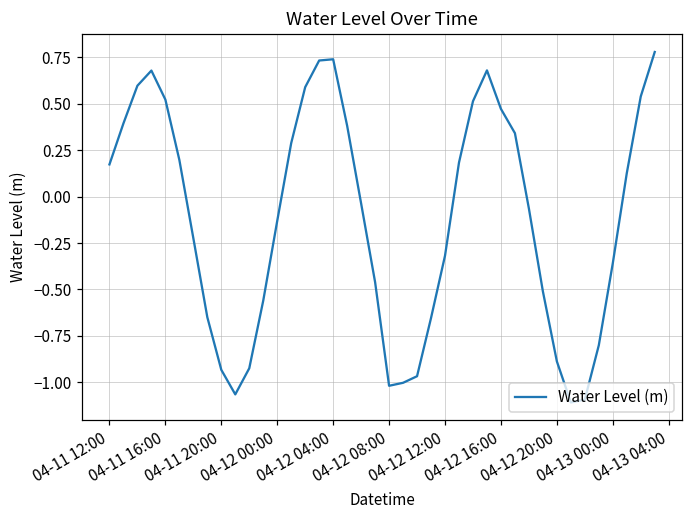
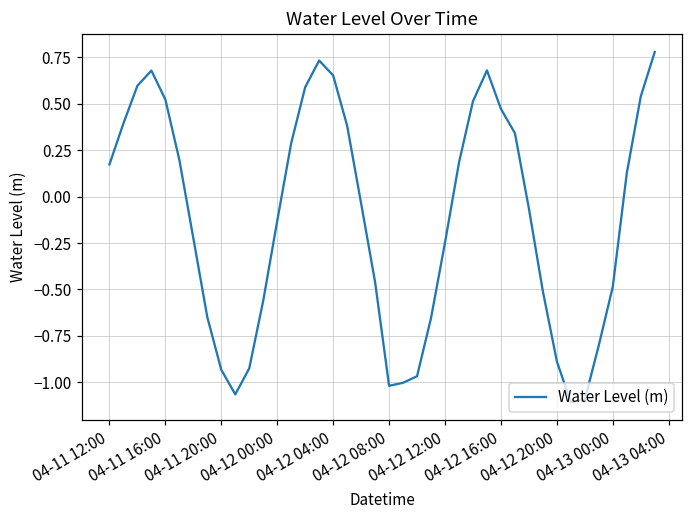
  {
    "04-11 12:00": 0.17,
    "04-11 16:00": 0.52,
    "04-11 20:00": -0.93,
    "04-12 00:00": -0.13,
-   "04-12 04:00": 0.74,
+   "04-12 04:00": 0.65,
    "04-12 08:00": -1.02,
-   "04-12 12:00": -0.32,
+   "04-12 12:00": -0.25,
    "04-12 16:00": 0.47,
    "04-12 20:00": -0.89,
-   "04-13 00:00": -0.36
+   "04-13 00:00": -0.49
  }
